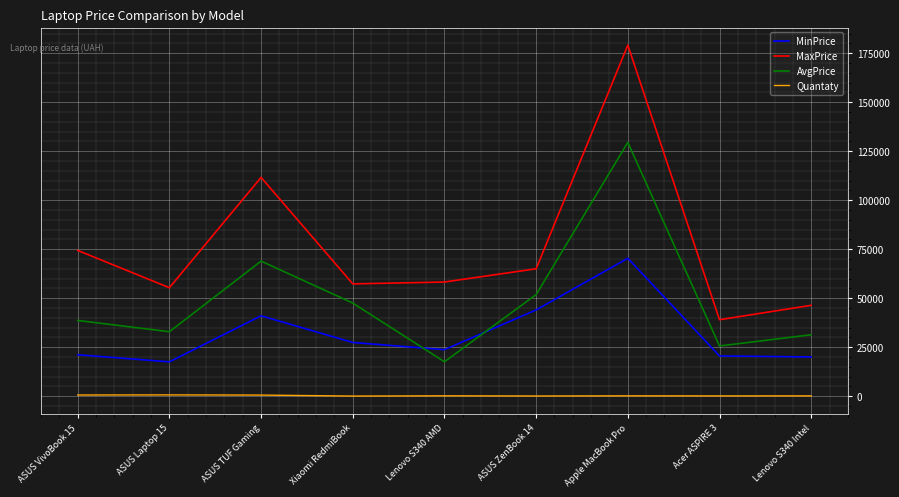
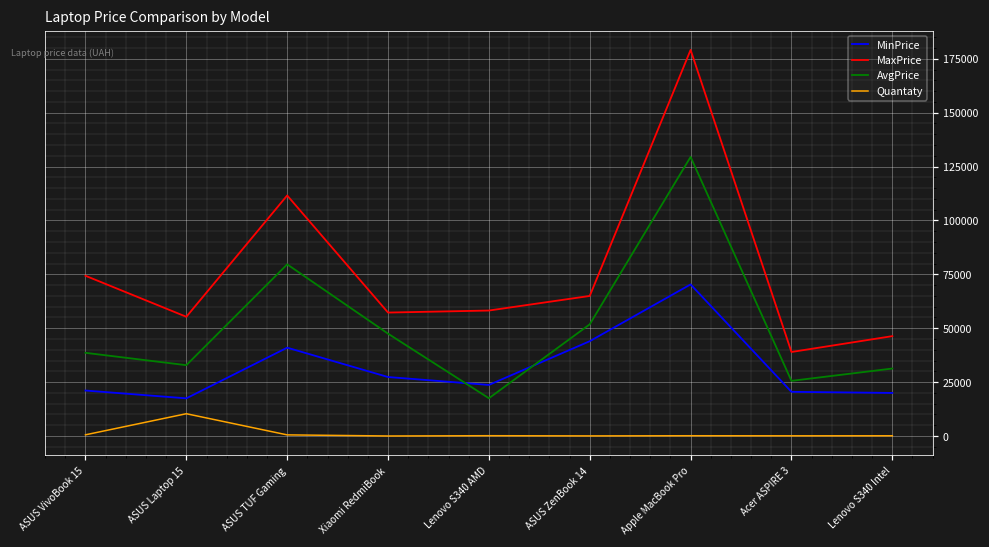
  {
    "MinPrice": {
      "ASUS VivoBook 15": 21000,
      "ASUS Laptop 15": 17000,
      "ASUS TUF Gaming": 41000,
      "Xiaomi RedmiBook": 27000,
      "Lenovo S340 AMD": 24000,
      "ASUS ZenBook 14": 44000,
      "Apple MacBook Pro": 70000,
      "Acer ASPIRE 3": 21000,
      "Lenovo S340 Intel": 20000
    },
    "MaxPrice": {
      "ASUS VivoBook 15": 74000,
      "ASUS Laptop 15": 55000,
      "ASUS TUF Gaming": 112000,
      "Xiaomi RedmiBook": 57000,
      "Lenovo S340 AMD": 58000,
      "ASUS ZenBook 14": 65000,
      "Apple MacBook Pro": 179000,
      "Acer ASPIRE 3": 39000,
      "Lenovo S340 Intel": 46000
    },
    "AvgPrice": {
      "ASUS VivoBook 15": 39000,
      "ASUS Laptop 15": 33000,
-     "ASUS TUF Gaming": 69000,
+     "ASUS TUF Gaming": 80000,
      "Xiaomi RedmiBook": 47000,
      "Lenovo S340 AMD": 18000,
      "ASUS ZenBook 14": 52000,
      "Apple MacBook Pro": 129000,
      "Acer ASPIRE 3": 26000,
      "Lenovo S340 Intel": 31000
    },
    "Quantaty": {
      "ASUS VivoBook 15": 1000,
-     "ASUS Laptop 15": 1000,
+     "ASUS Laptop 15": 10000,
      "ASUS TUF Gaming": 1000,
      "Xiaomi RedmiBook": 0,
      "Lenovo S340 AMD": 0,
      "ASUS ZenBook 14": 0,
      "Apple MacBook Pro": 0,
      "Acer ASPIRE 3": 0,
      "Lenovo S340 Intel": 0
    }
  }
